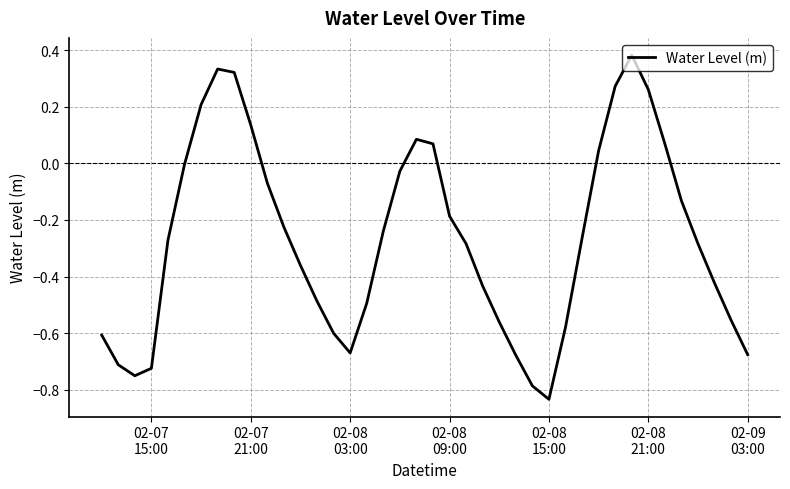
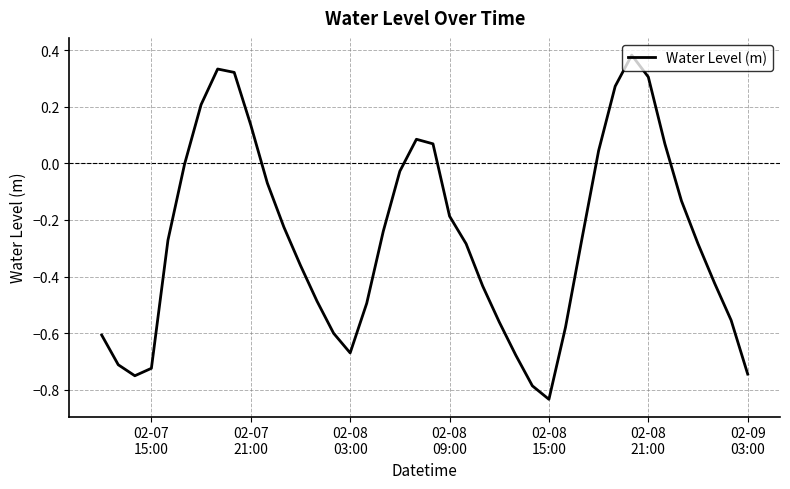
  {
    "02-07 15:00": -0.72,
    "02-07 21:00": 0.14,
    "02-08 03:00": -0.67,
    "02-08 09:00": -0.19,
    "02-08 15:00": -0.83,
-   "02-08 21:00": 0.26,
-   "02-09 03:00": -0.68
+   "02-08 21:00": 0.31,
+   "02-09 03:00": -0.74
  }
